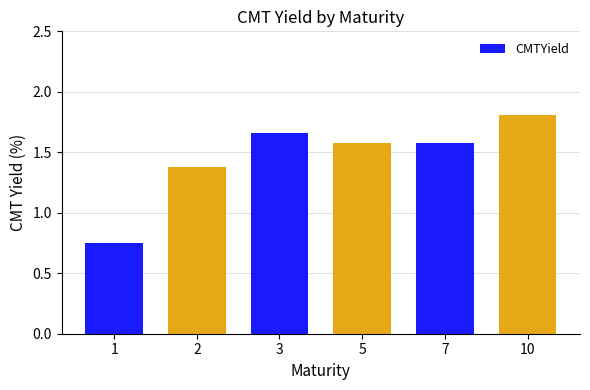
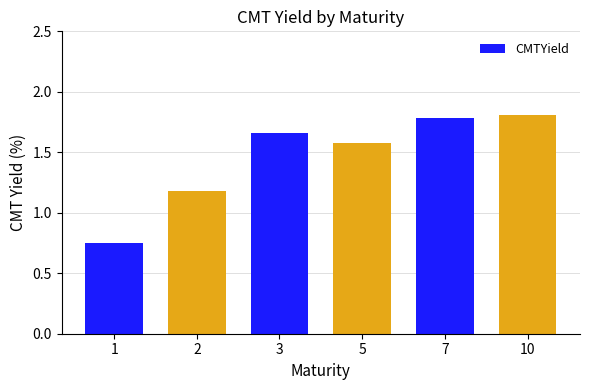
  {
    "1": 0.75,
-   "2": 1.38,
+   "2": 1.18,
    "3": 1.66,
    "5": 1.58,
-   "7": 1.58,
+   "7": 1.78,
    "10": 1.81
  }
